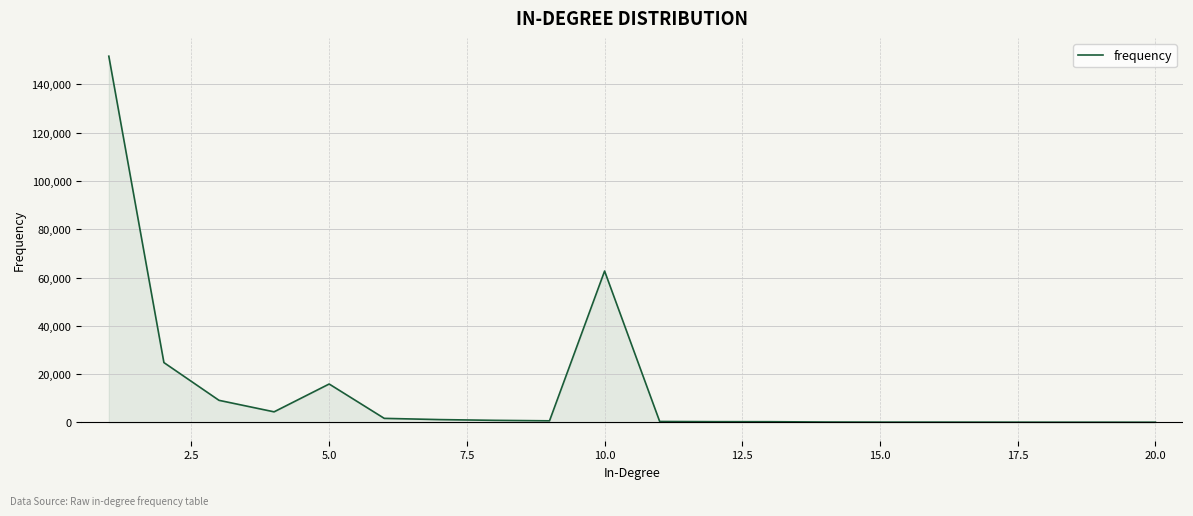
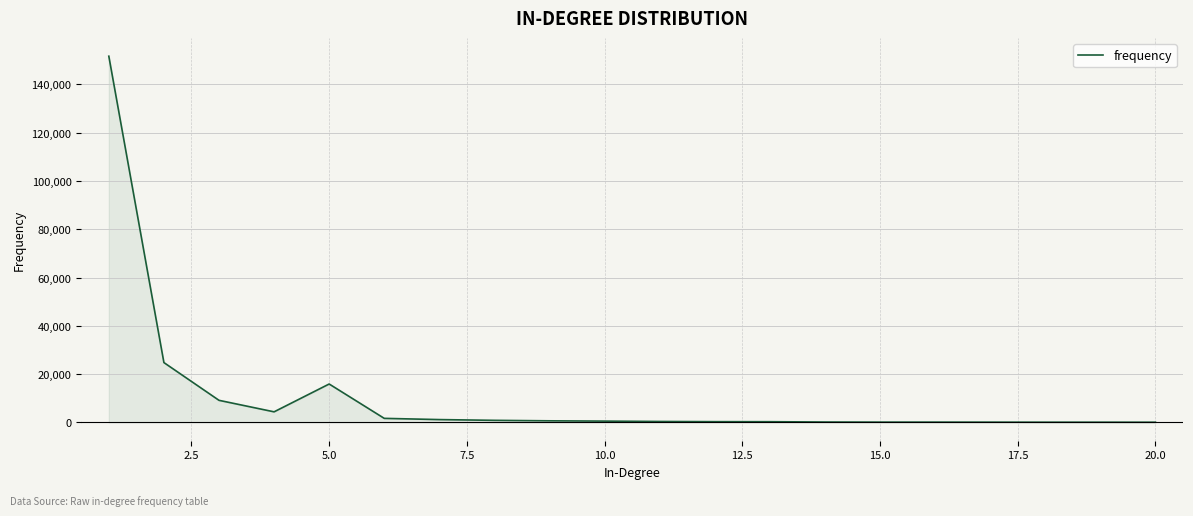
  {
    "5.0": "16,000",
-   "10.0": "63,000",
+   "10.0": "1,000",
    "15.0": "0",
    "20.0": "0"
  }
